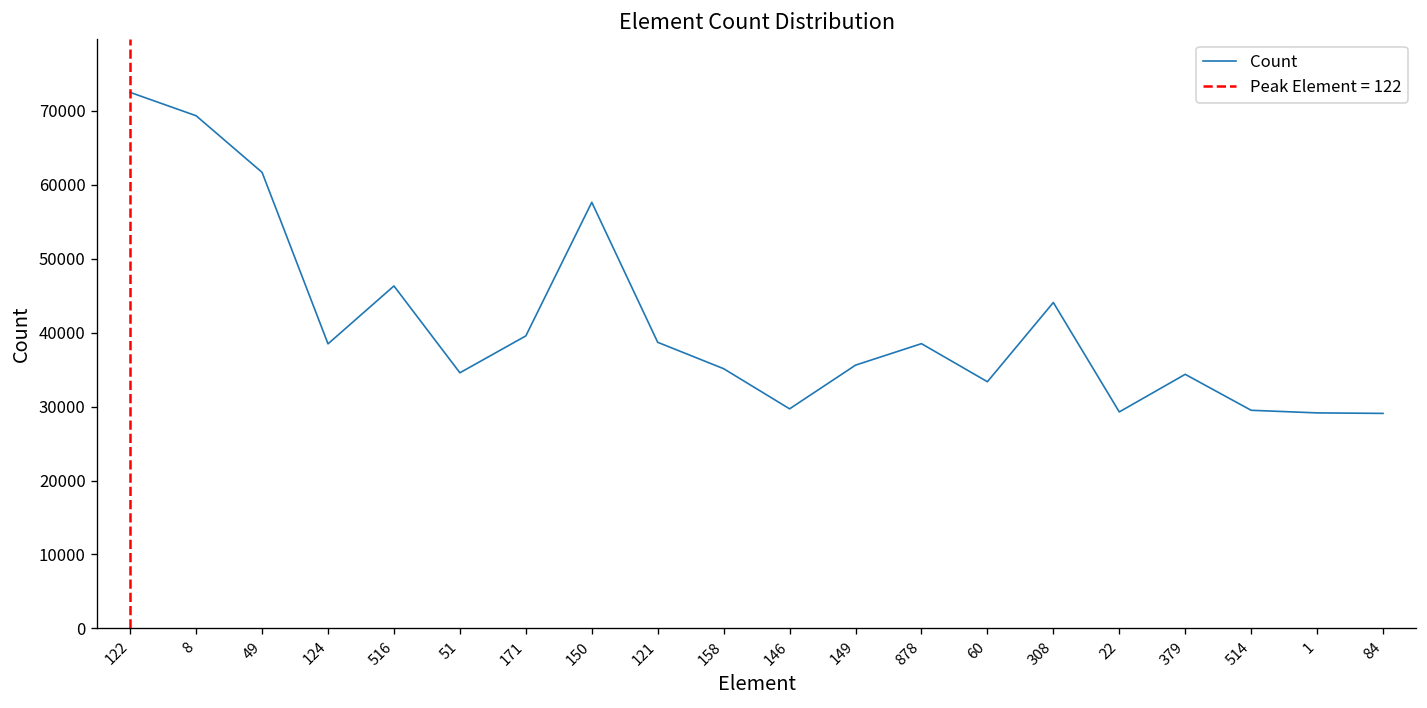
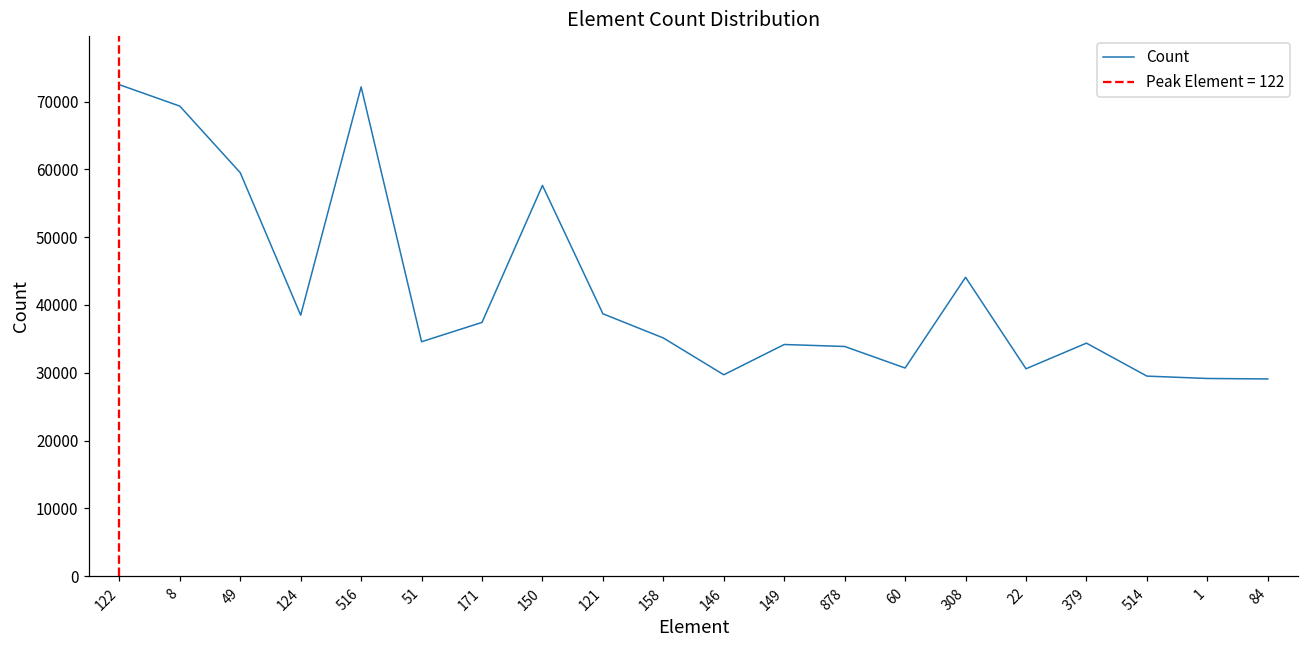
  {
    "122": 73000,
    "8": 69000,
-   "49": 62000,
+   "49": 60000,
    "124": 38000,
-   "516": 46000,
+   "516": 72000,
    "51": 35000,
-   "171": 40000,
+   "171": 37000,
    "150": 58000,
    "121": 39000,
    "158": 35000,
    "146": 30000,
-   "149": 36000,
-   "878": 39000,
-   "60": 33000,
+   "149": 34000,
+   "878": 34000,
+   "60": 31000,
    "308": 44000,
-   "22": 29000,
+   "22": 31000,
    "379": 34000,
    "514": 30000,
    "1": 29000,
    "84": 29000
  }
